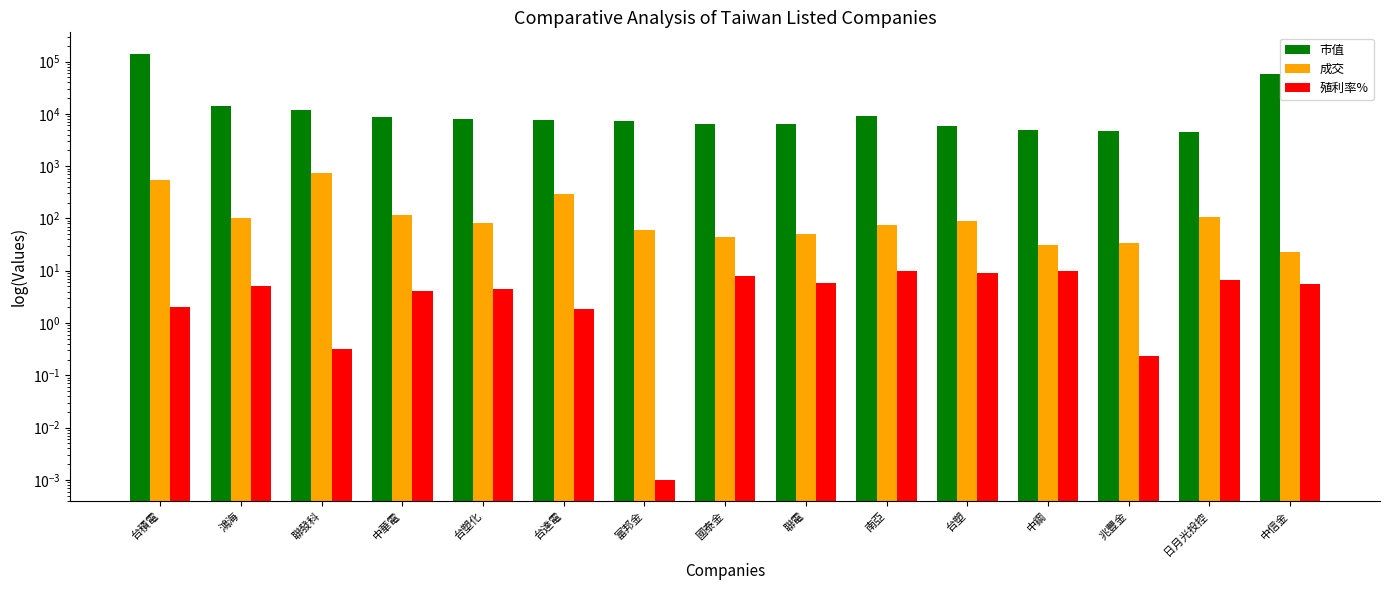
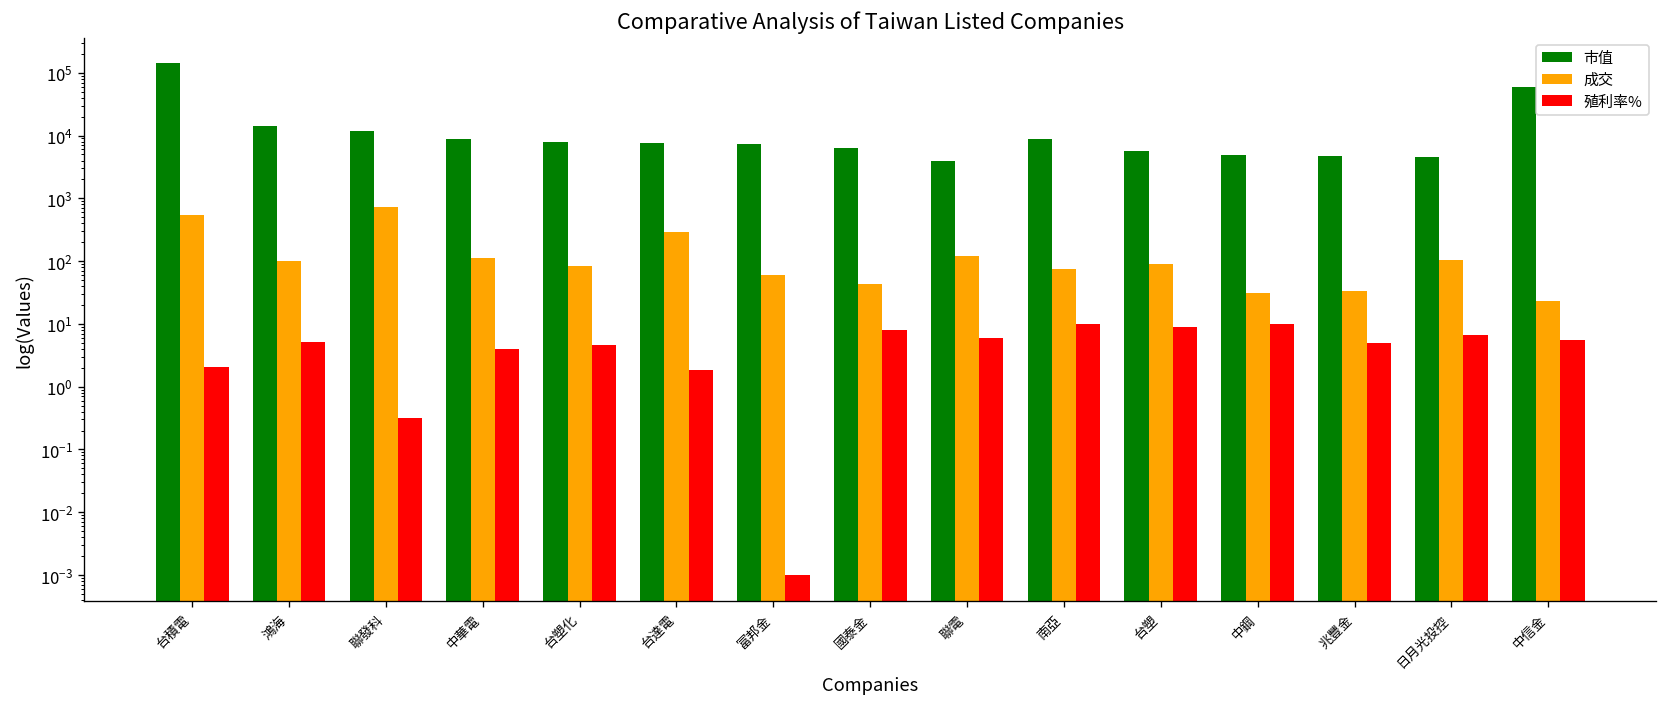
  {
    "市值": {
      "台積電": 140000,
      "鴻海": 14000,
      "聯發科": 12000,
      "中華電": 9000,
      "台塑化": 8000,
      "台達電": 8000,
      "富邦金": 7000,
      "國泰金": 6000,
-     "聯電": 6000,
+     "聯電": 4000,
      "南亞": 9000,
      "台塑": 6000,
      "中鋼": 5000,
      "兆豐金": 5000,
      "日月光投控": 5000,
      "中信金": 60000
    },
    "成交": {
      "台積電": 500,
      "鴻海": 100,
      "聯發科": 700,
      "中華電": 110,
      "台塑化": 80,
      "台達電": 300,
      "富邦金": 60,
      "國泰金": 40,
-     "聯電": 50,
+     "聯電": 120,
      "南亞": 80,
      "台塑": 90,
      "中鋼": 30,
      "兆豐金": 30,
      "日月光投控": 100,
      "中信金": 20
    },
    "殖利率%": {
      "台積電": 2.0,
      "鴻海": 5,
      "聯發科": 0.3,
      "中華電": 4,
      "台塑化": 5,
      "台達電": 1.9,
      "富邦金": 0.0010,
      "國泰金": 8,
      "聯電": 6,
      "南亞": 10,
      "台塑": 9,
      "中鋼": 10,
-     "兆豐金": 0.2,
+     "兆豐金": 5,
      "日月光投控": 7,
      "中信金": 5
    }
  }
